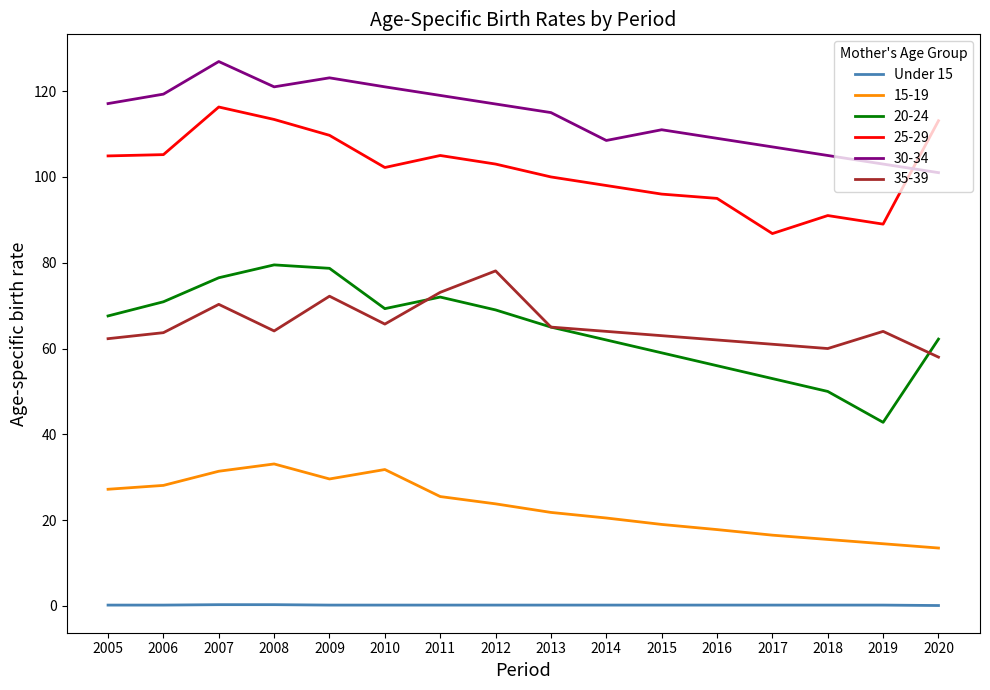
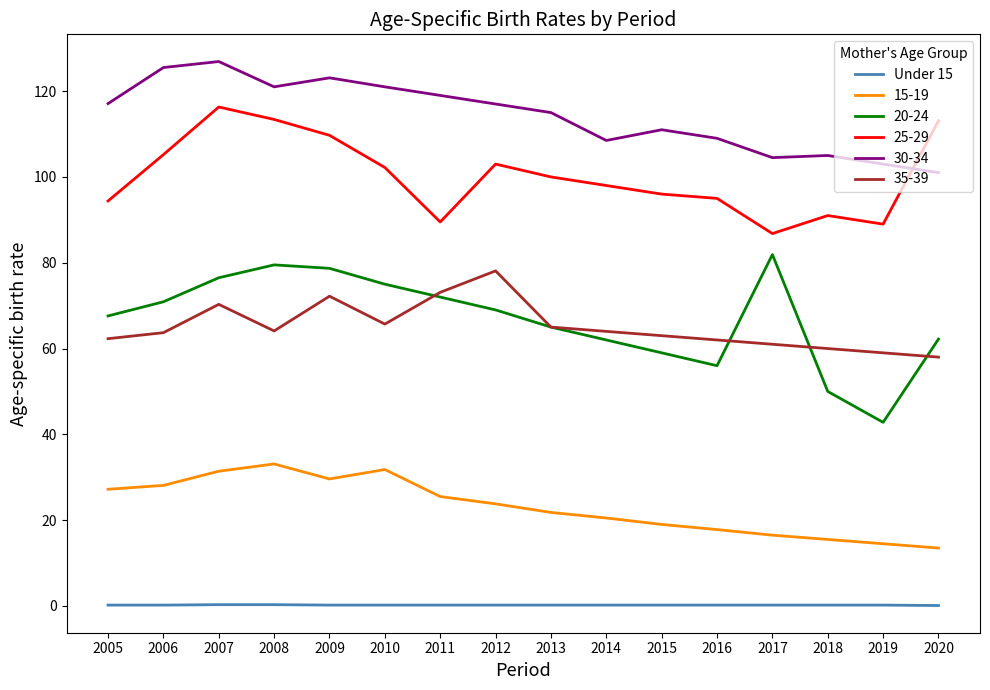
  {
    "Under 15": {
      "2005": 0,
      "2006": 0,
      "2007": 0,
      "2008": 0,
      "2009": 0,
      "2010": 0,
      "2011": 0,
      "2012": 0,
      "2013": 0,
      "2014": 0,
      "2015": 0,
      "2016": 0,
      "2017": 0,
      "2018": 0,
      "2019": 0,
      "2020": 0
    },
    "15-19": {
      "2005": 27,
      "2006": 28,
      "2007": 31,
      "2008": 33,
      "2009": 30,
      "2010": 32,
      "2011": 26,
      "2012": 24,
      "2013": 22,
      "2014": 21,
      "2015": 19,
      "2016": 18,
      "2017": 17,
      "2018": 16,
      "2019": 15,
      "2020": 14
    },
    "20-24": {
      "2005": 68,
      "2006": 71,
      "2007": 77,
      "2008": 80,
      "2009": 79,
-     "2010": 69,
+     "2010": 75,
      "2011": 72,
      "2012": 69,
      "2014": 62,
      "2015": 59,
      "2016": 56,
-     "2017": 53,
+     "2017": 82,
      "2018": 50,
      "2019": 43,
      "2020": 62
    },
    "25-29": {
-     "2005": 105,
+     "2005": 94,
      "2006": 105,
      "2007": 116,
      "2008": 113,
      "2009": 110,
      "2010": 102,
-     "2011": 105,
+     "2011": 90,
      "2012": 103,
      "2013": 100,
      "2014": 98,
      "2015": 96,
      "2016": 95,
      "2017": 87,
      "2018": 91,
      "2019": 89
    },
    "30-34": {
      "2005": 117,
-     "2006": 119,
+     "2006": 126,
      "2007": 127,
      "2008": 121,
      "2009": 123,
      "2010": 121,
      "2011": 119,
      "2012": 117,
      "2013": 115,
      "2014": 109,
      "2015": 111,
      "2016": 109,
-     "2017": 107,
+     "2017": 105,
      "2018": 105
    },
    "35-39": {
      "2005": 62,
      "2006": 64,
      "2007": 70,
      "2008": 64,
      "2009": 72,
      "2010": 66,
      "2011": 73,
      "2012": 78,
      "2014": 64,
      "2015": 63,
      "2016": 62,
      "2017": 61,
      "2018": 60,
-     "2019": 64,
+     "2019": 59,
      "2020": 58
    }
  }
